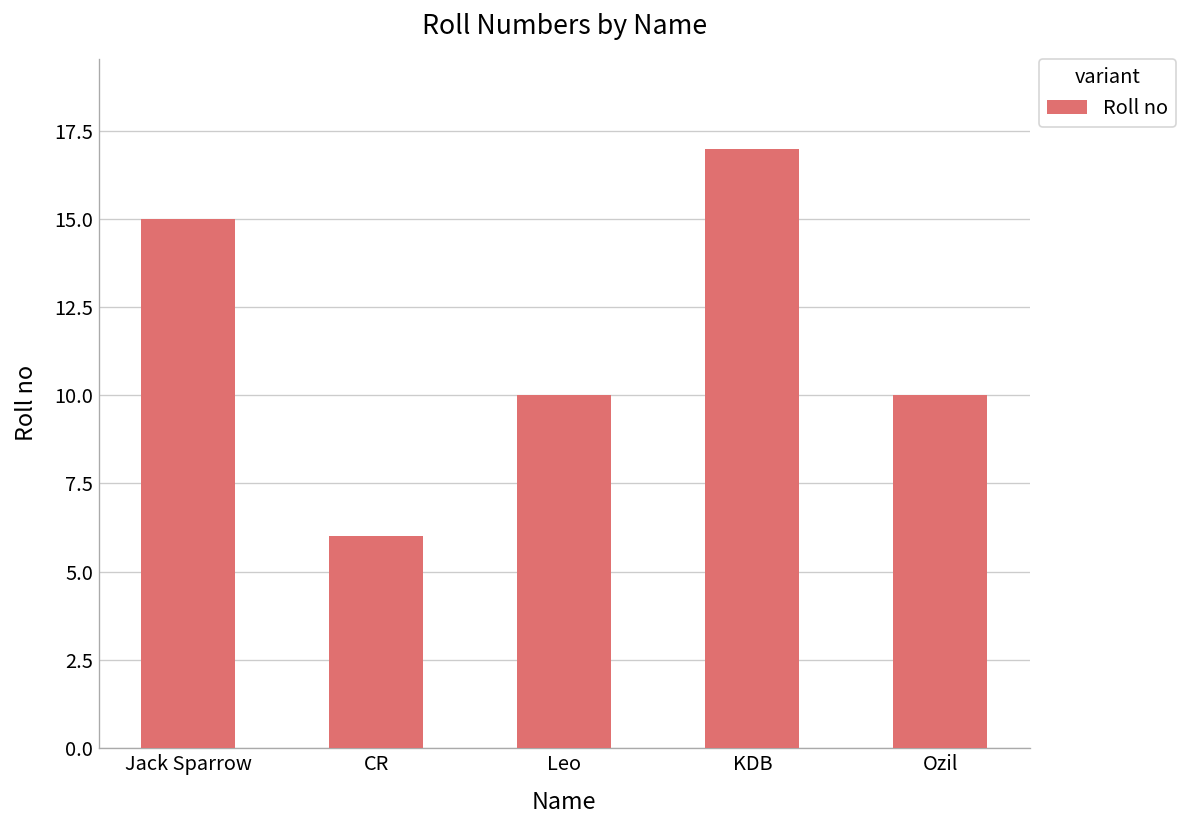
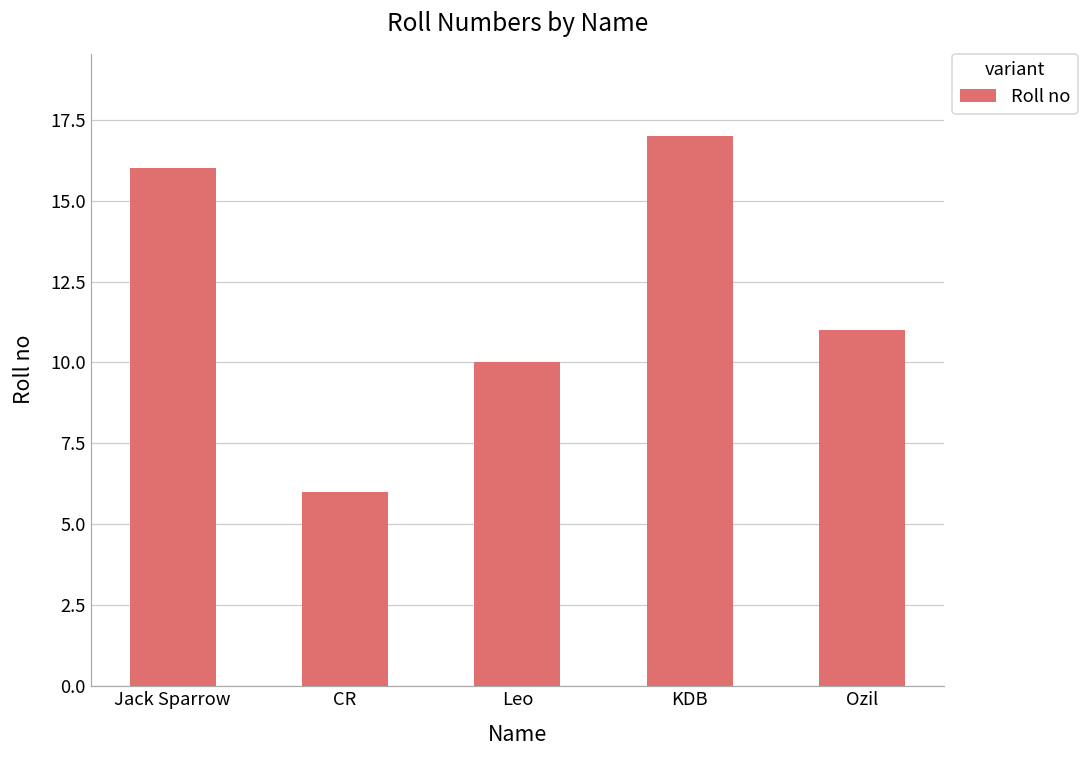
  {
-   "Jack Sparrow": 15,
+   "Jack Sparrow": 16,
    "CR": 6,
    "Leo": 10,
    "KDB": 17,
-   "Ozil": 10
+   "Ozil": 11
  }
